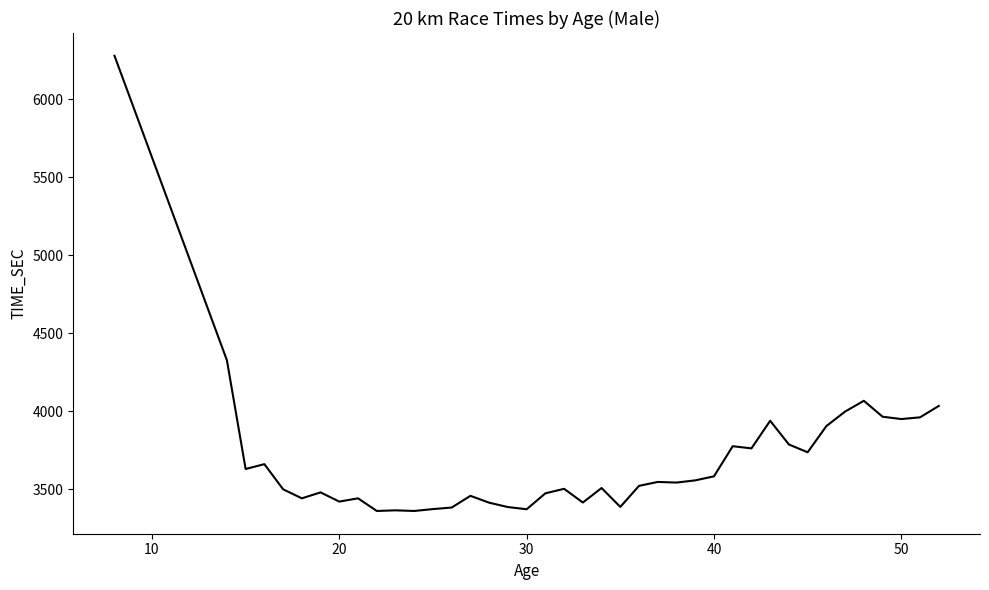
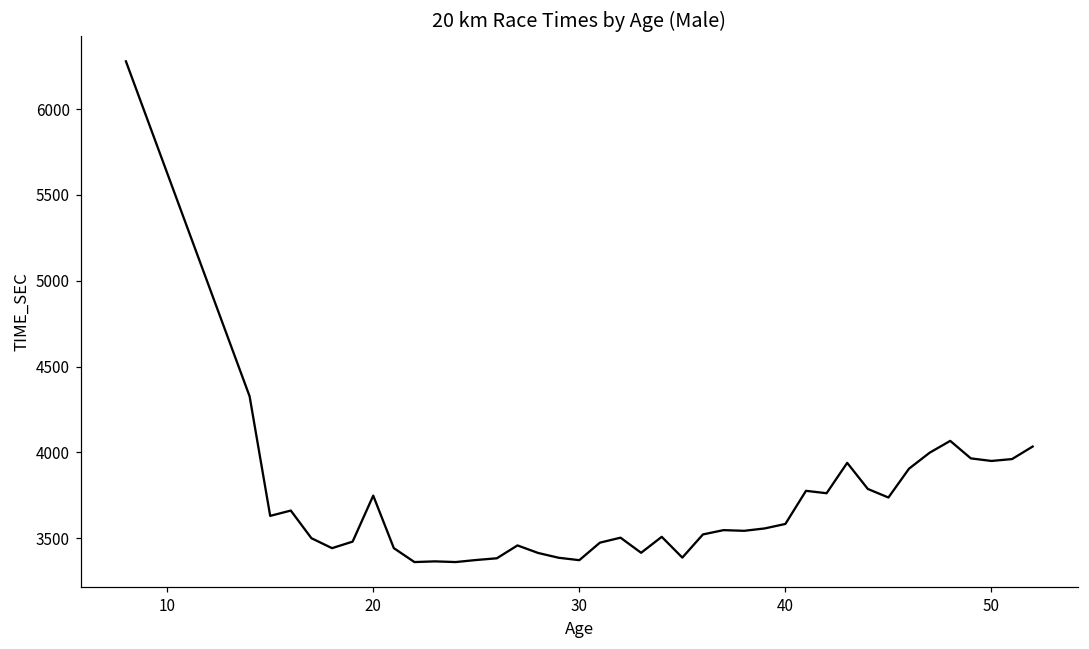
  {
-   "20": 3420,
+   "20": 3750,
    "30": 3370,
    "40": 3580,
    "50": 3950
  }
